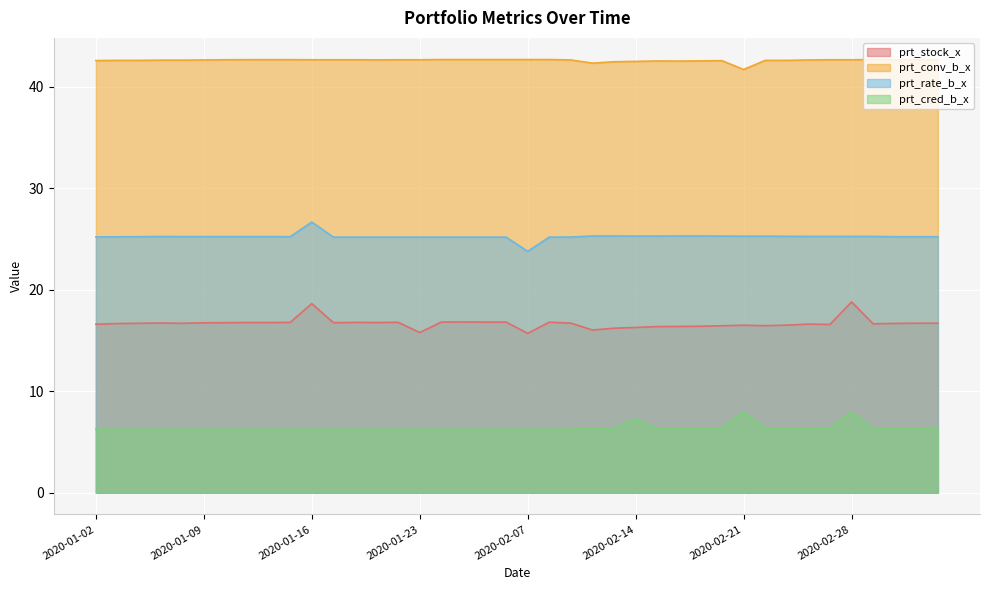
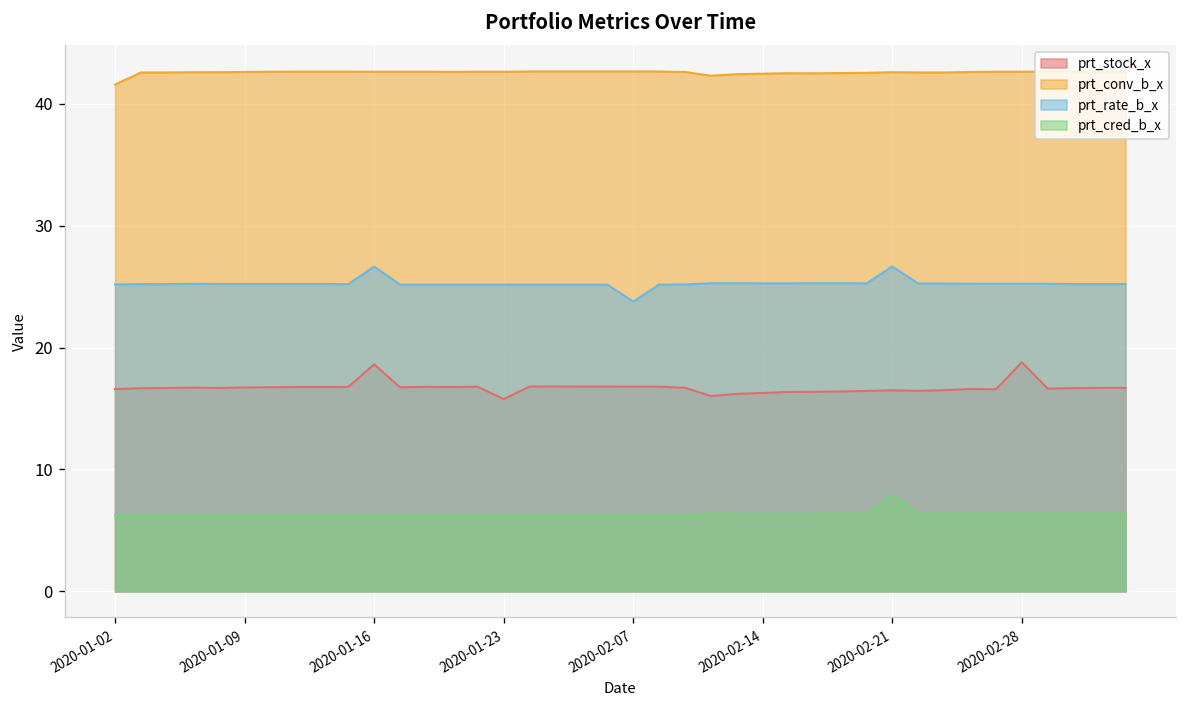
  {
    "prt_stock_x": {
      "2020-01-02": 16.6,
      "2020-01-09": 16.7,
      "2020-01-16": 18.6,
      "2020-01-23": 15.8,
-     "2020-02-07": 15.7,
+     "2020-02-07": 16.8,
      "2020-02-14": 16.3,
      "2020-02-21": 16.5,
      "2020-02-28": 18.8
    },
    "prt_conv_b_x": {
-     "2020-01-02": 42.6,
+     "2020-01-02": 41.6,
      "2020-01-09": 42.6,
      "2020-01-16": 42.7,
      "2020-01-23": 42.7,
      "2020-02-07": 42.7,
      "2020-02-14": 42.5,
-     "2020-02-21": 41.7,
+     "2020-02-21": 42.6,
      "2020-02-28": 42.7
    },
    "prt_rate_b_x": {
      "2020-01-02": 25.2,
      "2020-01-09": 25.2,
      "2020-01-16": 26.7,
      "2020-01-23": 25.2,
      "2020-02-07": 23.8,
      "2020-02-14": 25.3,
-     "2020-02-21": 25.3,
+     "2020-02-21": 26.7,
      "2020-02-28": 25.3
    },
    "prt_cred_b_x": {
      "2020-01-02": 6.3,
      "2020-01-09": 6.3,
      "2020-01-16": 6.3,
      "2020-01-23": 6.3,
      "2020-02-07": 6.3,
-     "2020-02-14": 7.3,
+     "2020-02-14": 6.4,
      "2020-02-21": 8.0,
-     "2020-02-28": 7.9
+     "2020-02-28": 6.4
    }
  }
